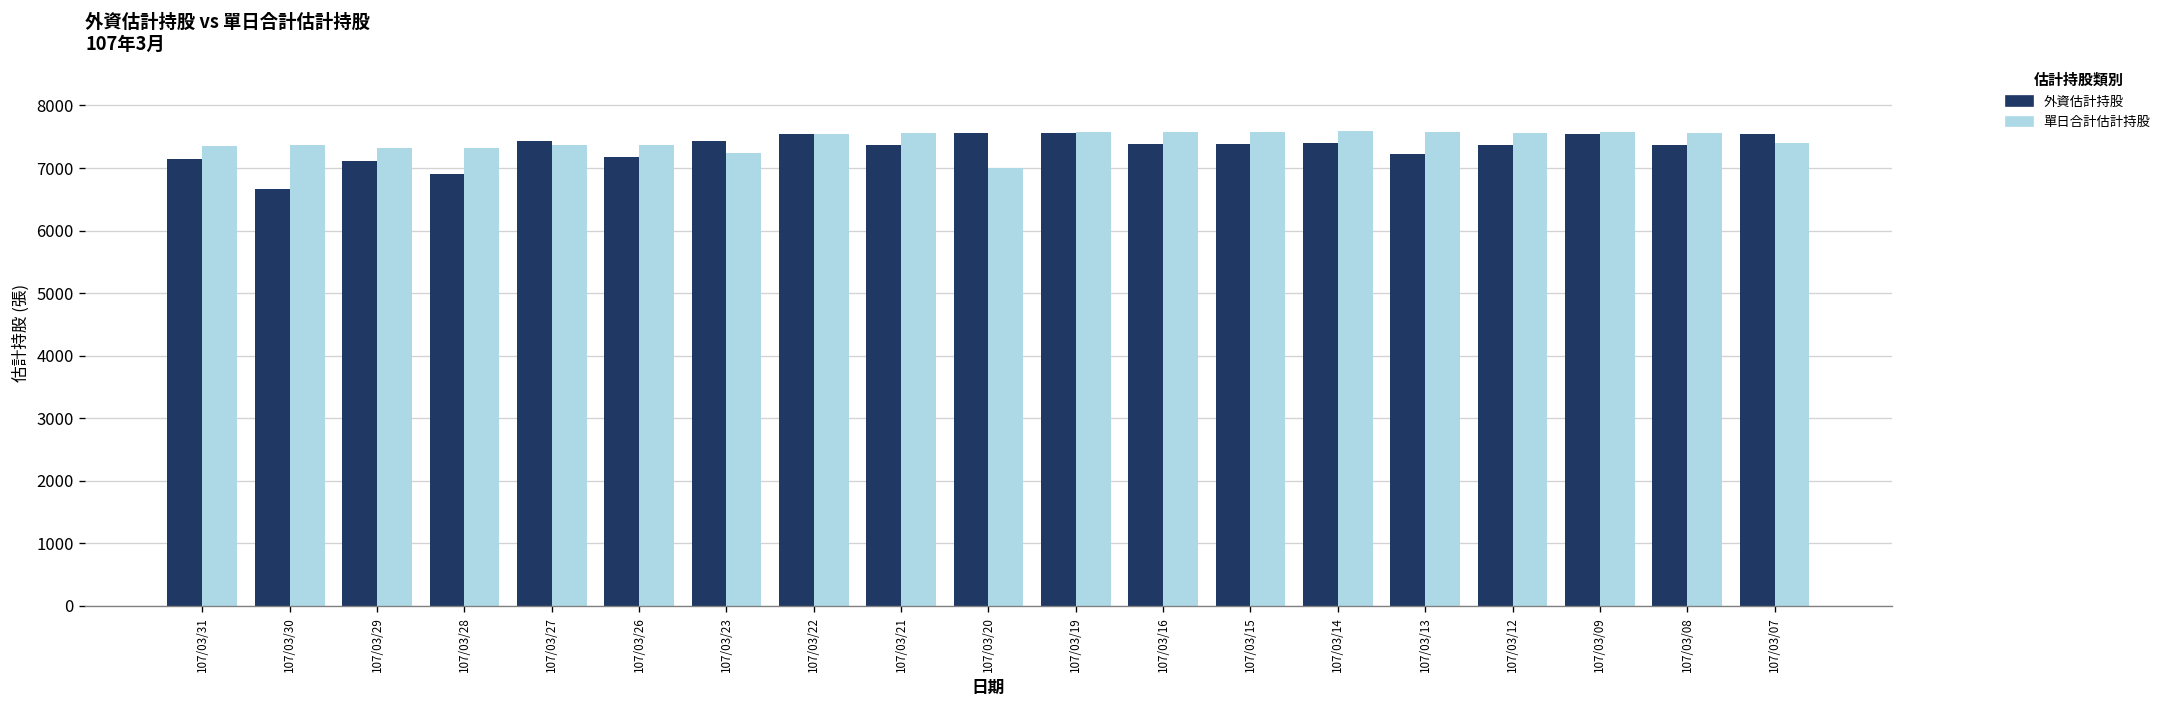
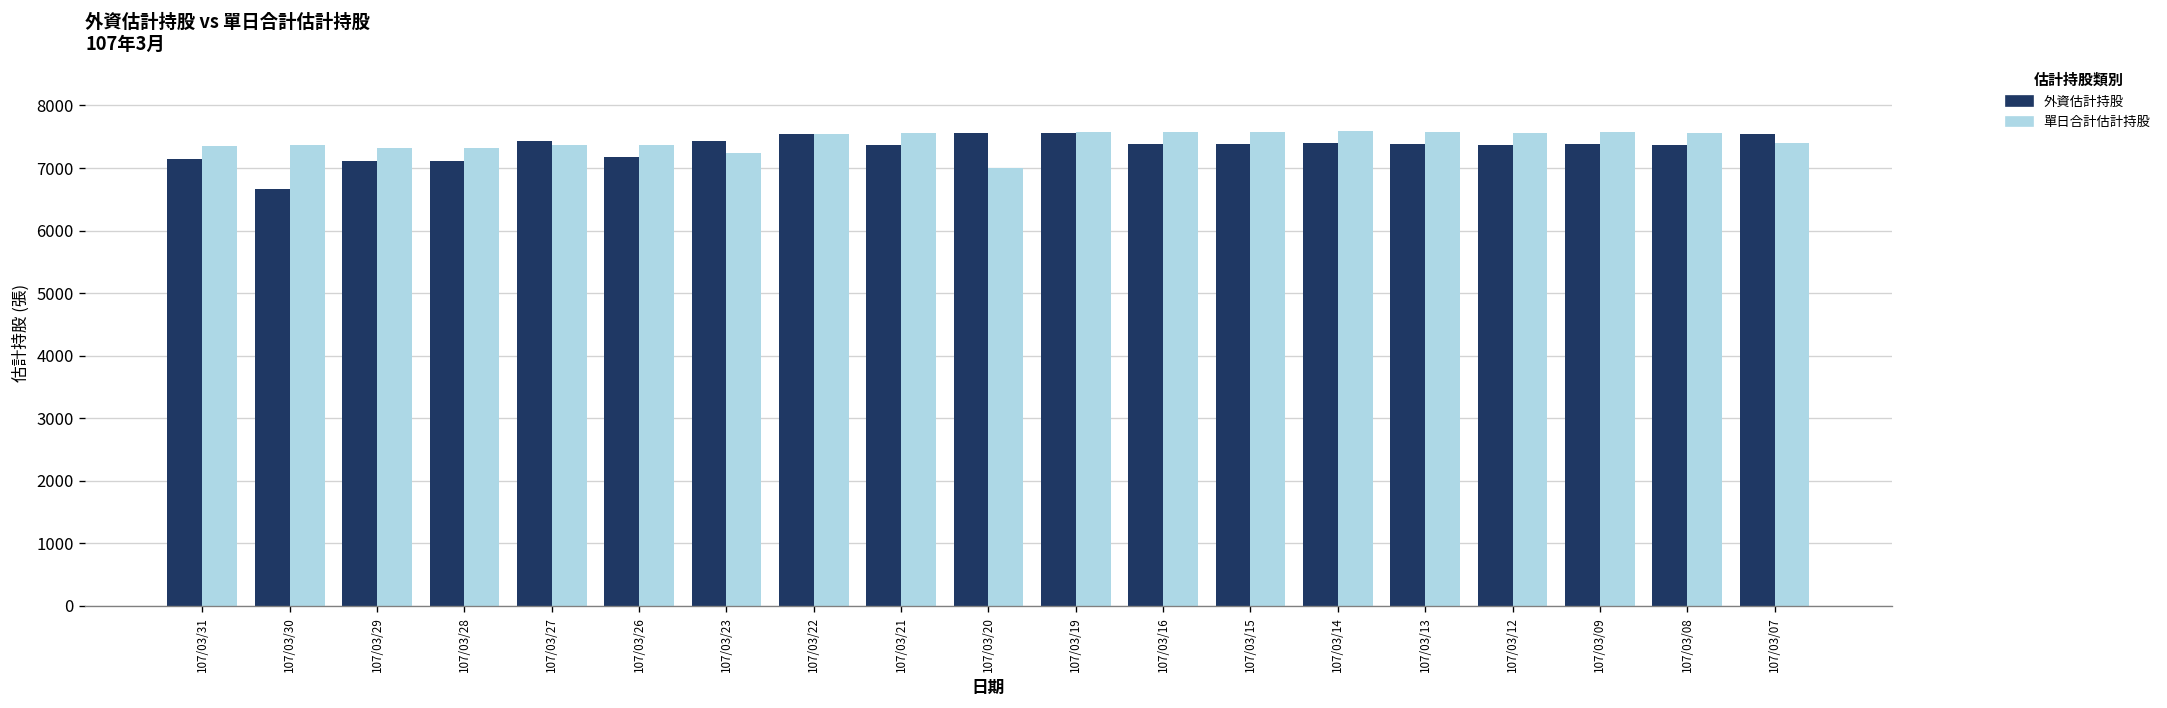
  {
    "外資估計持股": {
      "107/03/31": 7100,
      "107/03/30": 6700,
      "107/03/29": 7100,
-     "107/03/28": 6900,
+     "107/03/28": 7100,
      "107/03/27": 7400,
      "107/03/26": 7200,
      "107/03/23": 7400,
      "107/03/22": 7500,
      "107/03/21": 7400,
      "107/03/20": 7600,
      "107/03/19": 7600,
      "107/03/16": 7400,
      "107/03/15": 7400,
      "107/03/14": 7400,
-     "107/03/13": 7200,
+     "107/03/13": 7400,
      "107/03/12": 7400,
-     "107/03/09": 7500,
+     "107/03/09": 7400,
      "107/03/08": 7400,
      "107/03/07": 7500
    },
    "單日合計估計持股": {
      "107/03/31": 7300,
      "107/03/30": 7400,
      "107/03/29": 7300,
      "107/03/28": 7300,
      "107/03/27": 7400,
      "107/03/26": 7400,
      "107/03/23": 7200,
      "107/03/22": 7500,
      "107/03/21": 7600,
      "107/03/20": 7000,
      "107/03/19": 7600,
      "107/03/16": 7600,
      "107/03/15": 7600,
      "107/03/14": 7600,
      "107/03/13": 7600,
      "107/03/12": 7600,
      "107/03/09": 7600,
      "107/03/08": 7600,
      "107/03/07": 7400
    }
  }
